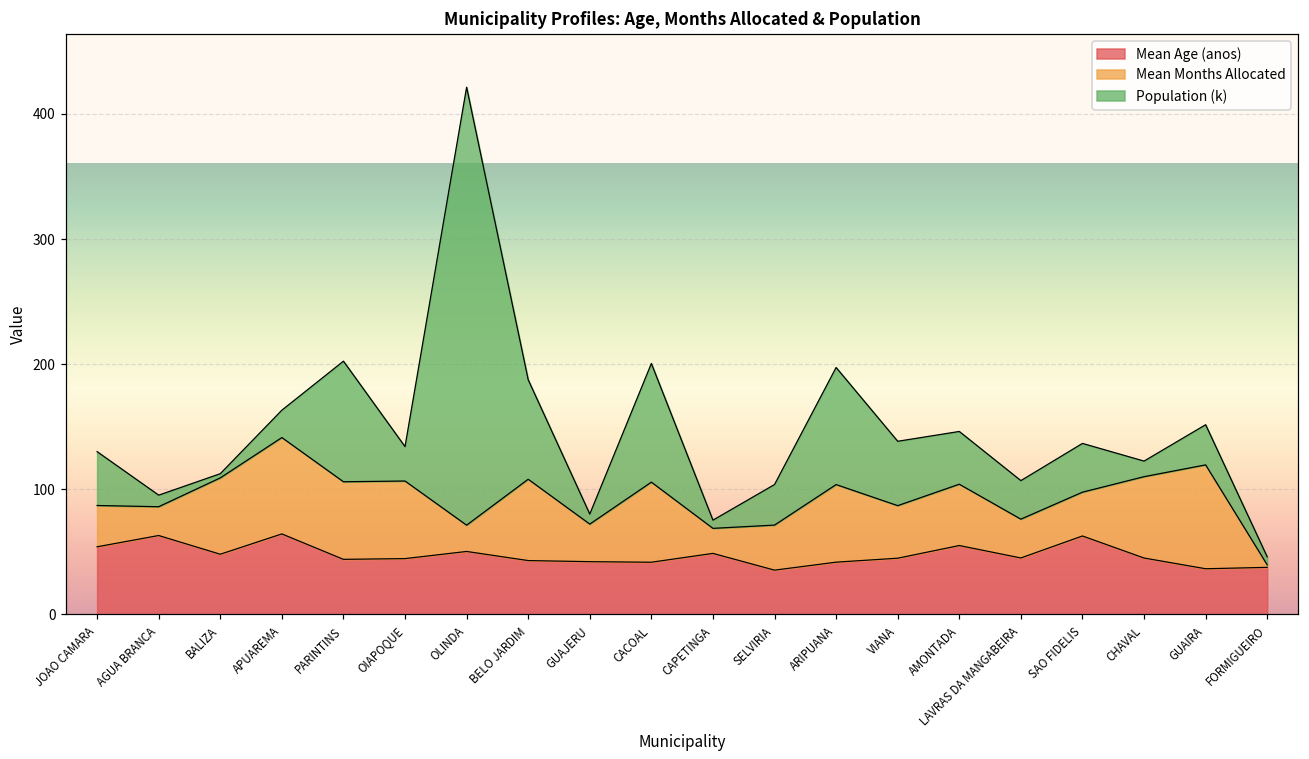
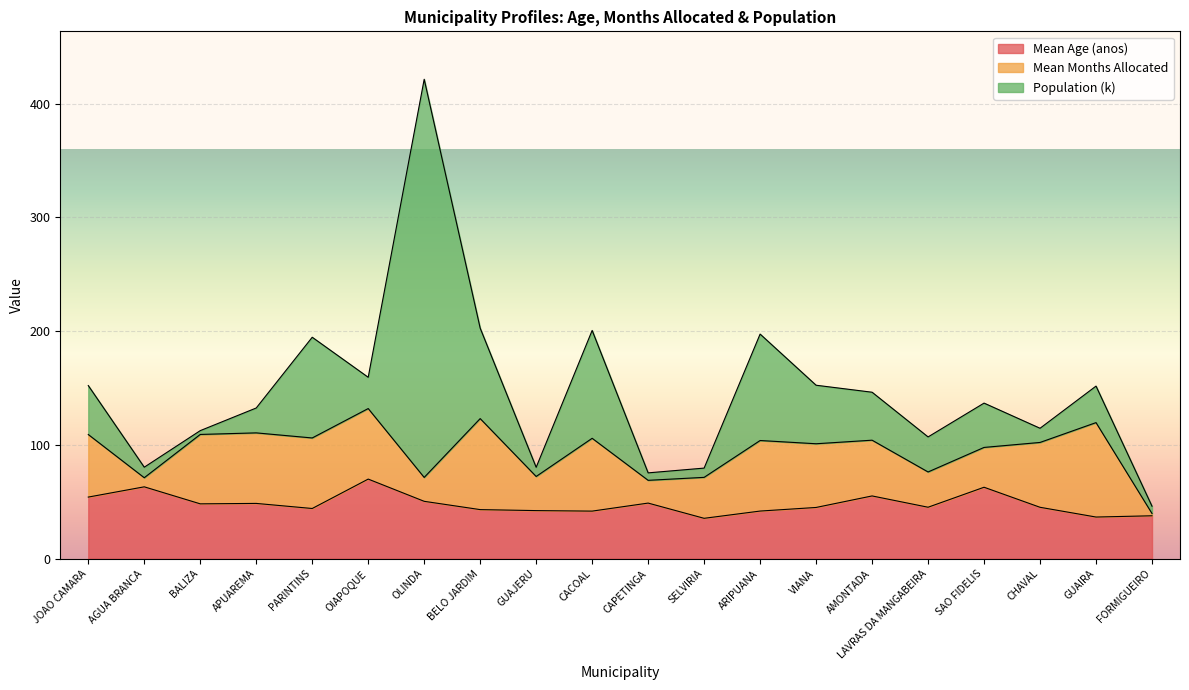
  {
    "Mean Age (anos)": {
      "JOAO CAMARA": 54,
      "AGUA BRANCA": 63,
      "BALIZA": 48,
-     "APUAREMA": 64,
+     "APUAREMA": 49,
      "PARINTINS": 44,
-     "OIAPOQUE": 45,
+     "OIAPOQUE": 70,
      "OLINDA": 50,
      "BELO JARDIM": 43,
      "GUAJERU": 42,
      "CACOAL": 42,
      "CAPETINGA": 49,
      "SELVIRIA": 35,
      "ARIPUANA": 42,
      "VIANA": 45,
      "AMONTADA": 55,
      "LAVRAS DA MANGABEIRA": 45,
      "SAO FIDELIS": 63,
      "CHAVAL": 45,
      "GUAIRA": 37
    },
    "Mean Months Allocated": {
-     "JOAO CAMARA": 33,
-     "AGUA BRANCA": 23,
+     "JOAO CAMARA": 55,
+     "AGUA BRANCA": 8,
      "BALIZA": 61,
-     "APUAREMA": 77,
+     "APUAREMA": 62,
      "PARINTINS": 62,
      "OIAPOQUE": 62,
      "OLINDA": 21,
-     "BELO JARDIM": 65,
+     "BELO JARDIM": 80,
      "GUAJERU": 30,
      "CACOAL": 64,
      "CAPETINGA": 20,
      "SELVIRIA": 36,
      "ARIPUANA": 62,
-     "VIANA": 42,
+     "VIANA": 56,
      "AMONTADA": 49,
      "LAVRAS DA MANGABEIRA": 31,
      "SAO FIDELIS": 35,
-     "CHAVAL": 65,
+     "CHAVAL": 57,
      "GUAIRA": 83
    },
    "Population (k)": {
      "JOAO CAMARA": 43,
      "AGUA BRANCA": 9,
      "BALIZA": 3,
      "APUAREMA": 22,
-     "PARINTINS": 96,
+     "PARINTINS": 89,
      "OIAPOQUE": 27,
      "OLINDA": 350,
      "BELO JARDIM": 80,
      "GUAJERU": 8,
      "CACOAL": 95,
      "CAPETINGA": 7,
-     "SELVIRIA": 32,
+     "SELVIRIA": 8,
      "ARIPUANA": 94,
      "VIANA": 51,
      "AMONTADA": 42,
      "LAVRAS DA MANGABEIRA": 31,
      "SAO FIDELIS": 39,
      "CHAVAL": 12,
      "GUAIRA": 32,
      "FORMIGUEIRO": 6
    }
  }
